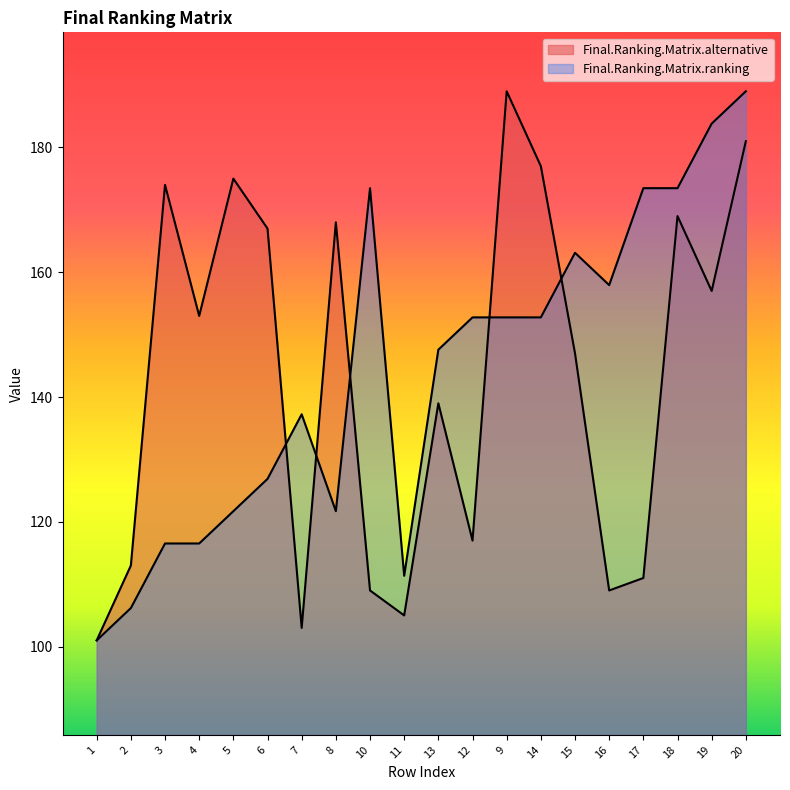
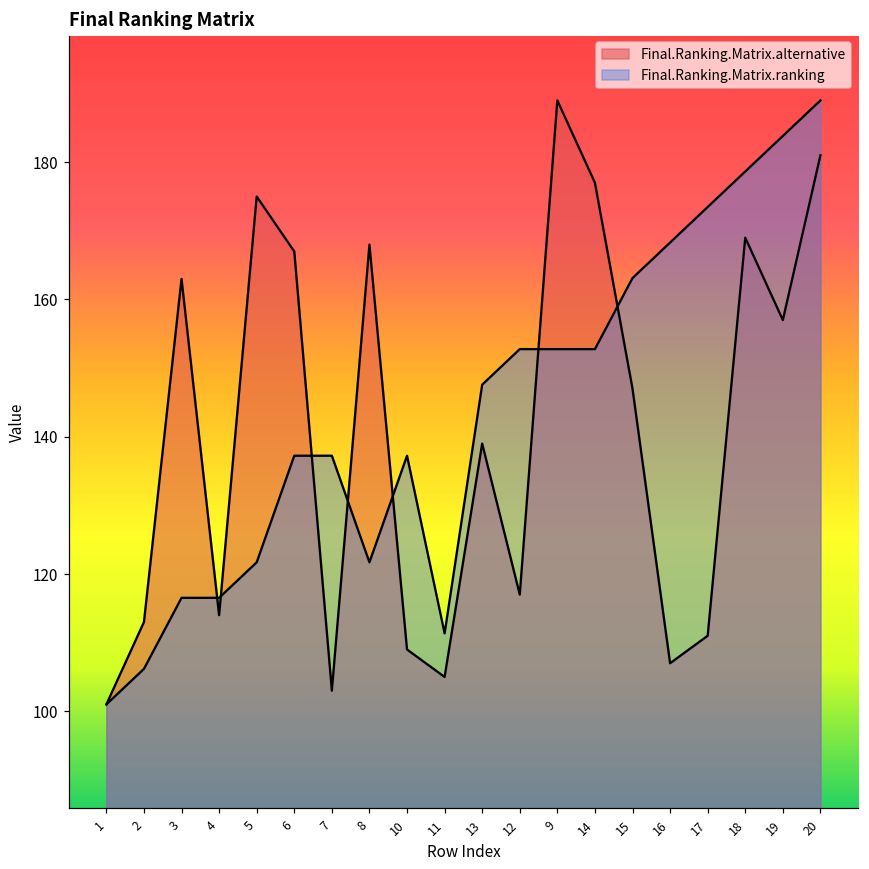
  {
    "Final.Ranking.Matrix.alternative": {
      "2": 113,
-     "3": 174,
-     "4": 153,
+     "3": 163,
+     "4": 114,
      "5": 175,
      "6": 167,
      "7": 103,
      "8": 168,
      "10": 109,
      "11": 105,
      "13": 139,
      "12": 117,
      "9": 189,
      "14": 177,
      "15": 147,
-     "16": 109,
+     "16": 107,
      "17": 111,
      "18": 169,
      "19": 157,
      "20": 181
    },
    "Final.Ranking.Matrix.ranking": {
      "2": 106,
      "3": 117,
      "4": 117,
      "5": 122,
-     "6": 127,
+     "6": 137,
      "7": 137,
      "8": 122,
-     "10": 173,
+     "10": 137,
      "11": 111,
      "13": 148,
      "12": 153,
      "9": 153,
      "14": 153,
      "15": 163,
-     "16": 158,
+     "16": 168,
      "17": 173,
-     "18": 173,
+     "18": 179,
      "19": 184,
      "20": 189
    }
  }
